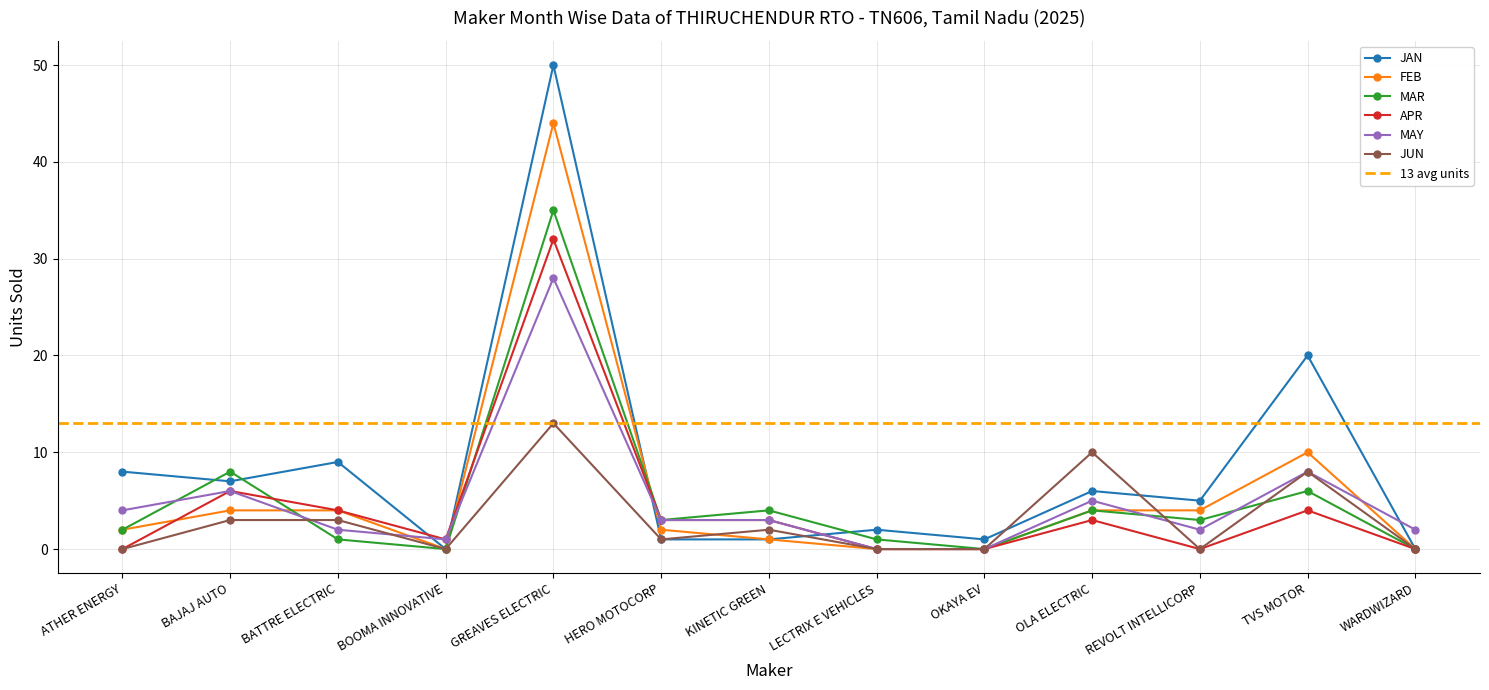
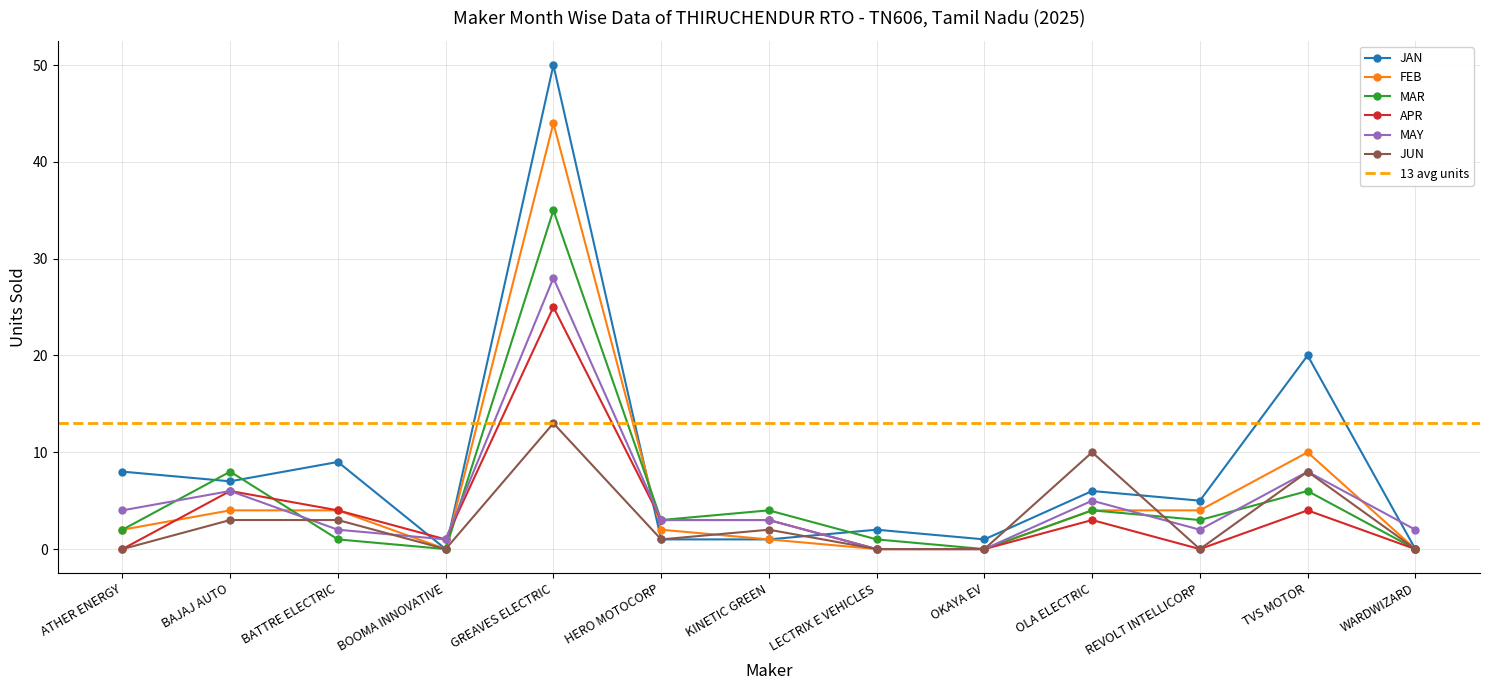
  {
    "JAN": {
      "ATHER ENERGY": 8,
      "BAJAJ AUTO": 7,
      "BATTRE ELECTRIC": 9,
      "GREAVES ELECTRIC": 50,
      "LECTRIX E VEHICLES": 2,
      "OKAYA EV": 1,
      "OLA ELECTRIC": 6,
      "REVOLT INTELLICORP": 5,
      "TVS MOTOR": 20
    },
    "FEB": {
      "BAJAJ AUTO": 4,
      "GREAVES ELECTRIC": 44,
      "HERO MOTOCORP": 2,
      "REVOLT INTELLICORP": 4,
      "TVS MOTOR": 10
    },
    "MAR": {
      "BAJAJ AUTO": 8,
      "BATTRE ELECTRIC": 1,
      "GREAVES ELECTRIC": 35,
      "KINETIC GREEN": 4,
      "LECTRIX E VEHICLES": 1,
      "REVOLT INTELLICORP": 3,
      "TVS MOTOR": 6
    },
    "APR": {
-     "GREAVES ELECTRIC": 32,
+     "GREAVES ELECTRIC": 25,
      "OLA ELECTRIC": 3,
      "TVS MOTOR": 4
    },
    "MAY": {
      "ATHER ENERGY": 4,
      "BATTRE ELECTRIC": 2,
      "GREAVES ELECTRIC": 28,
      "OLA ELECTRIC": 5,
      "REVOLT INTELLICORP": 2,
      "WARDWIZARD": 2
    },
    "JUN": {
      "BAJAJ AUTO": 3,
      "BATTRE ELECTRIC": 3,
      "GREAVES ELECTRIC": 13,
      "KINETIC GREEN": 2,
      "OLA ELECTRIC": 10
    }
  }
